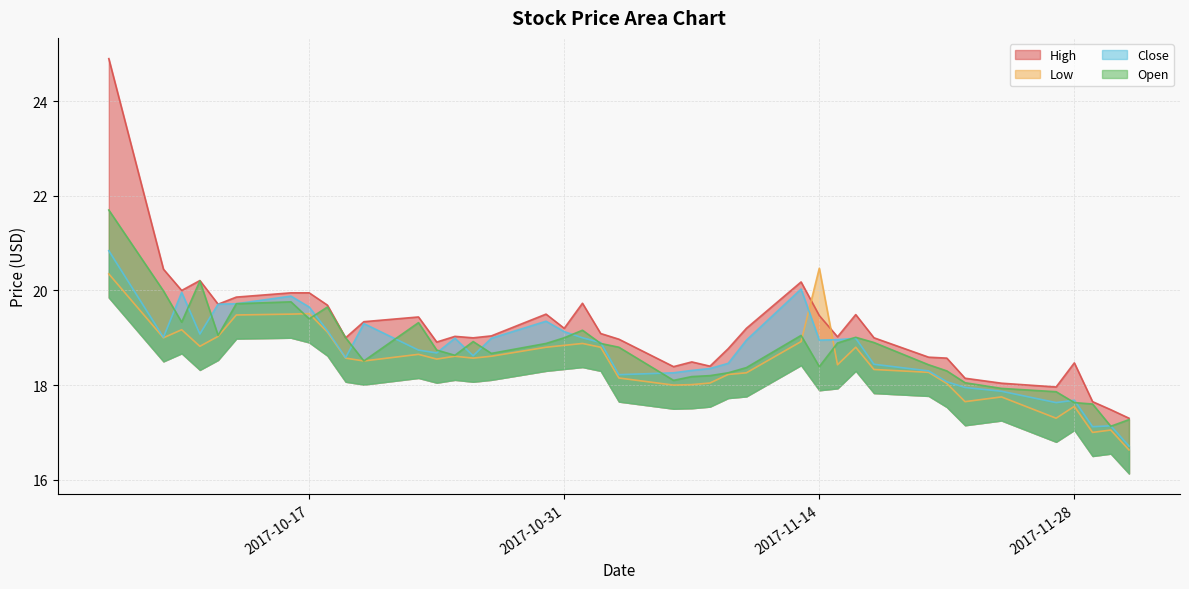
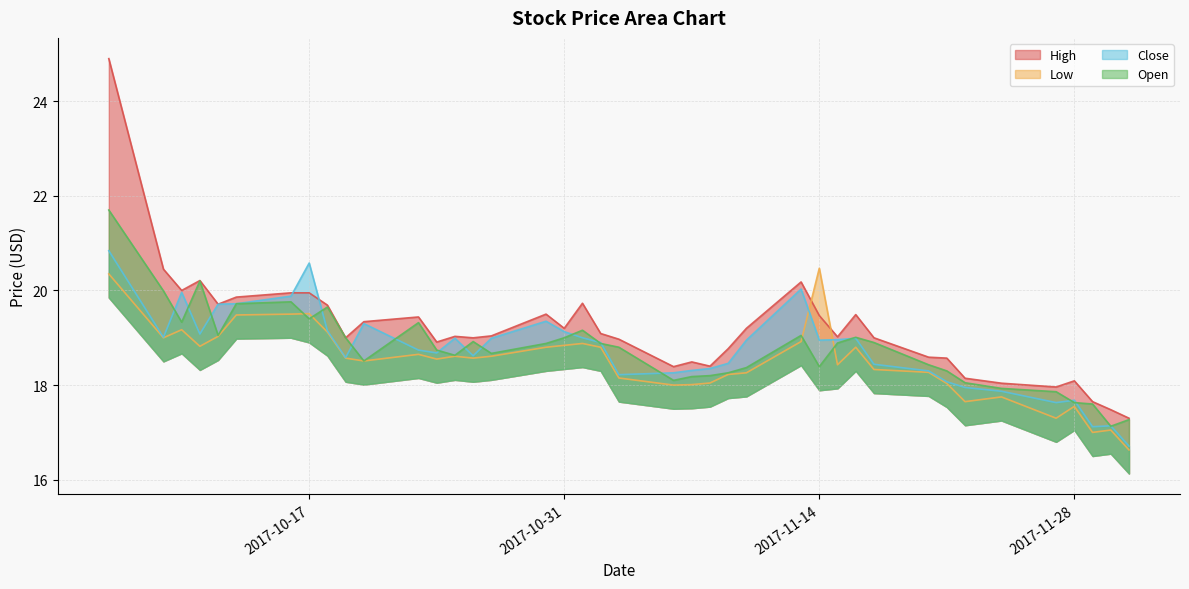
  {
    "High": {
      "2017-10-17": 20.0,
      "2017-10-31": 19.2,
      "2017-11-14": 19.5,
-     "2017-11-28": 18.5
+     "2017-11-28": 18.1
    },
    "Low": {
      "2017-10-17": 19.5,
      "2017-10-31": 18.8,
      "2017-11-14": 20.5,
      "2017-11-28": 17.5
    },
    "Close": {
-     "2017-10-17": 19.7,
+     "2017-10-17": 20.6,
      "2017-10-31": 19.1,
      "2017-11-14": 19.0
    },
    "Open": {
      "2017-10-17": 19.4,
      "2017-10-31": 19.0,
      "2017-11-14": 18.4
    }
  }
